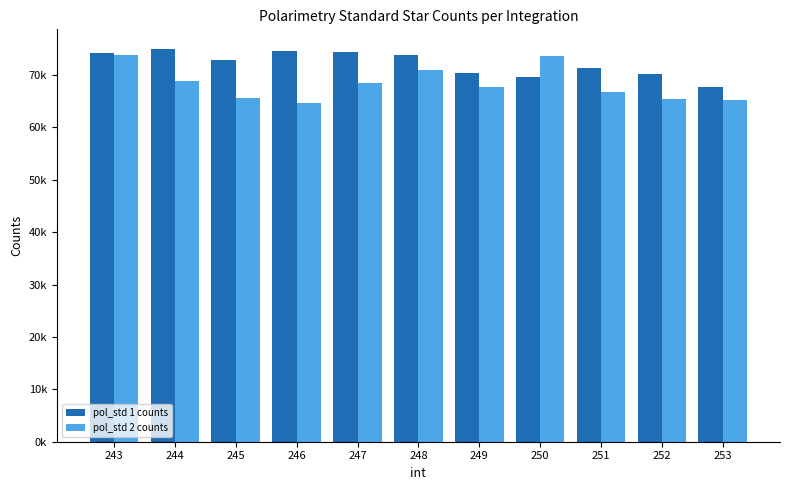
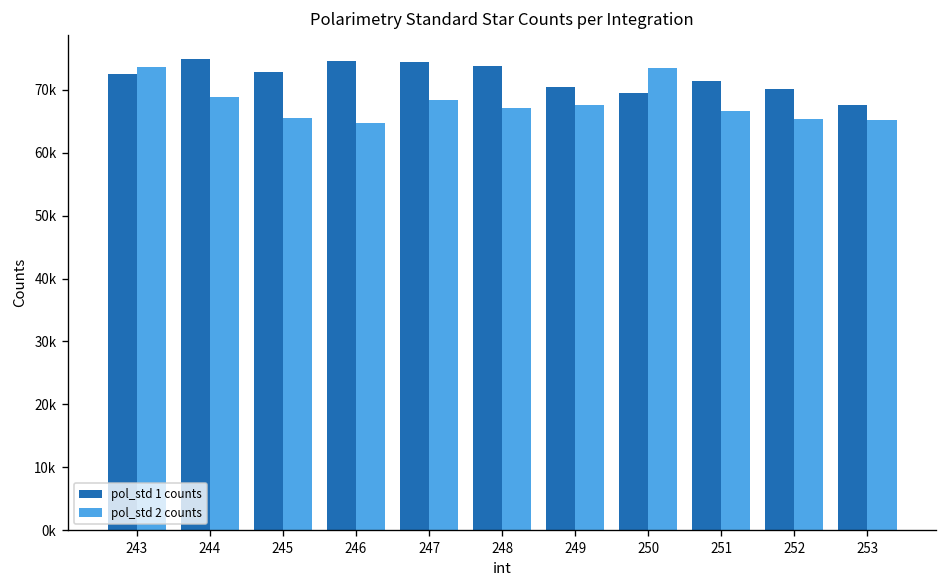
  {
    "pol_std 1 counts": {
-     "243": 74000,
+     "243": 73000,
      "244": 75000,
      "245": 73000,
      "246": 75000,
      "247": 74000,
      "248": 74000,
      "249": 70000,
      "250": 70000,
      "251": 71000,
      "252": 70000,
      "253": 68000
    },
    "pol_std 2 counts": {
      "243": 74000,
      "244": 69000,
      "245": 66000,
      "246": 65000,
      "247": 68000,
-     "248": 71000,
+     "248": 67000,
      "249": 68000,
      "250": 74000,
      "251": 67000,
      "252": 65000,
      "253": 65000
    }
  }
